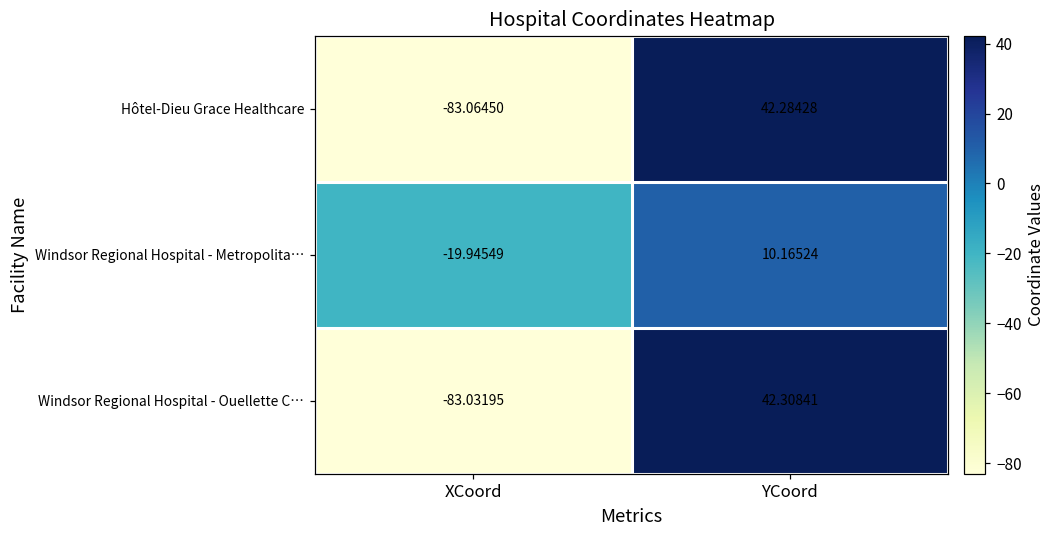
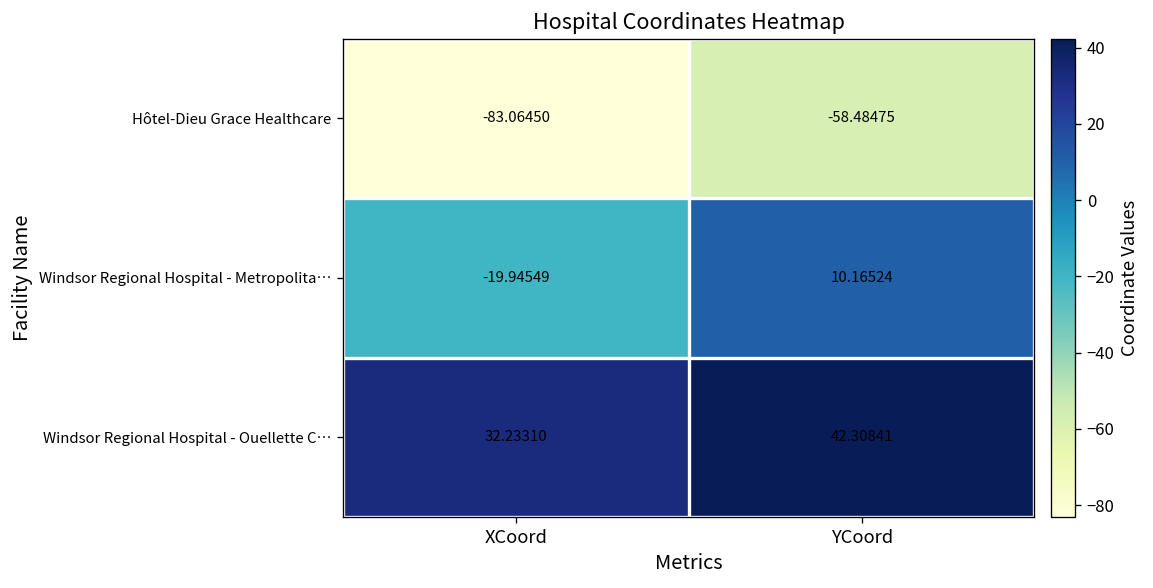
  {
    "Hôtel-Dieu Grace Healthcare": {
      "XCoord": -83.06450,
-     "YCoord": 42.28428
+     "YCoord": -58.48475
    },
    "Windsor Regional Hospital - Metropolita…": {
      "XCoord": -19.94549,
      "YCoord": 10.16524
    },
    "Windsor Regional Hospital - Ouellette C…": {
-     "XCoord": -83.03195,
+     "XCoord": 32.23310,
      "YCoord": 42.30841
    }
  }
